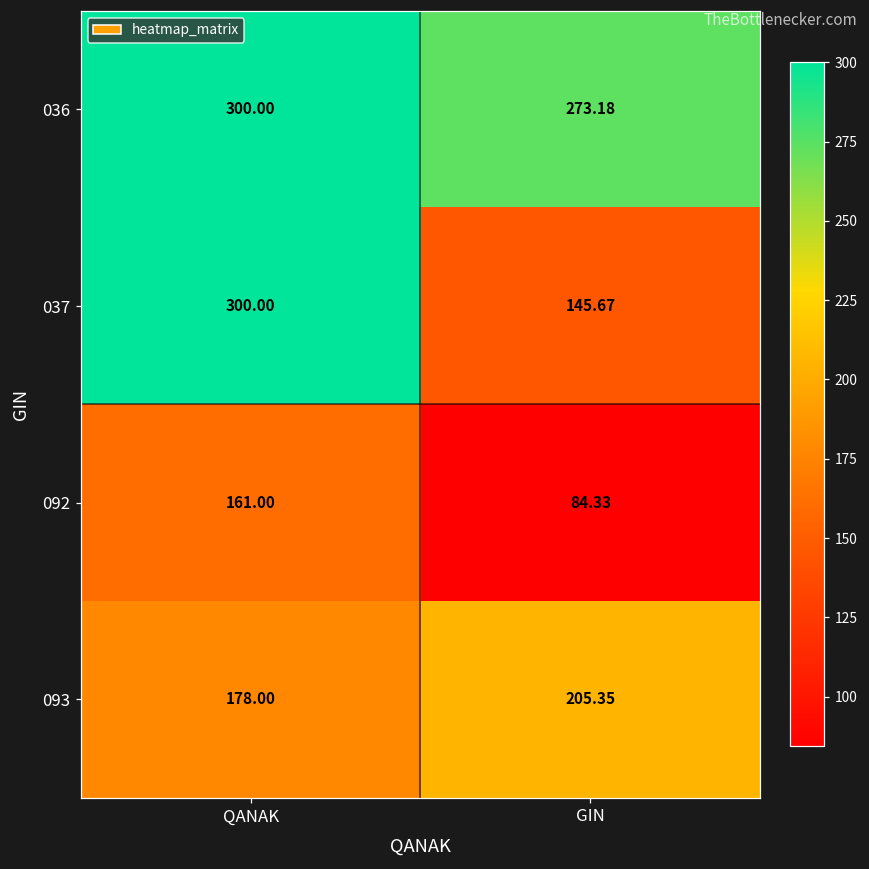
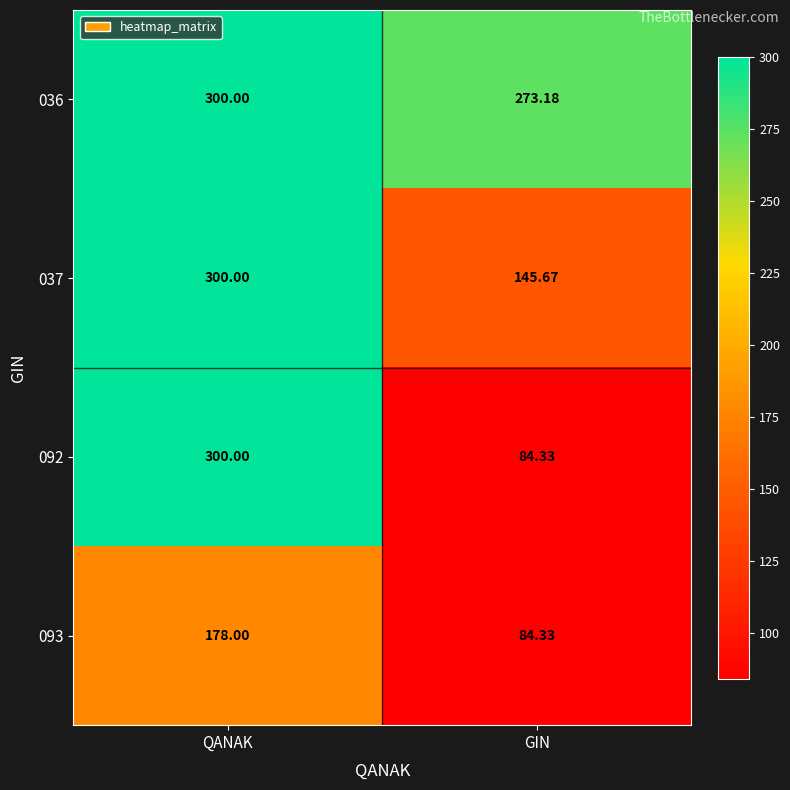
  {
    "036": {
      "QANAK": 300.00,
      "GIN": 273.18
    },
    "037": {
      "QANAK": 300.00,
      "GIN": 145.67
    },
    "092": {
-     "QANAK": 161.00,
+     "QANAK": 300.00,
      "GIN": 84.33
    },
    "093": {
      "QANAK": 178.00,
-     "GIN": 205.35
+     "GIN": 84.33
    }
  }
